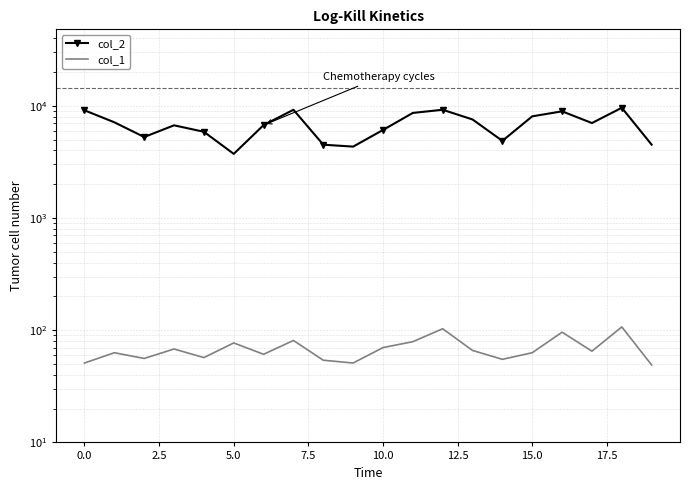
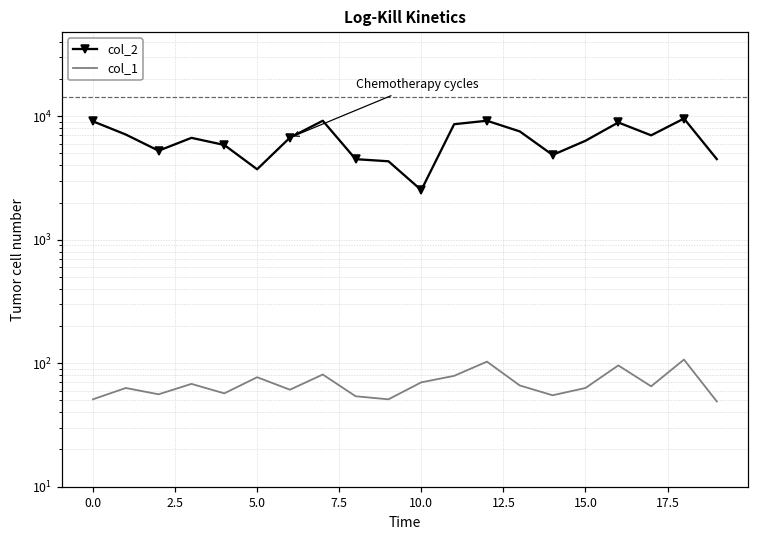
  {
    "col_2": {
      "0.0": 9000,
      "5.0": 3700,
-     "10.0": 6000,
-     "15.0": 8000
+     "10.0": 2500,
+     "15.0": 6000
    },
    "col_1": {
      "0.0": 50,
      "5.0": 80,
      "10.0": 70,
      "15.0": 60
    }
  }
